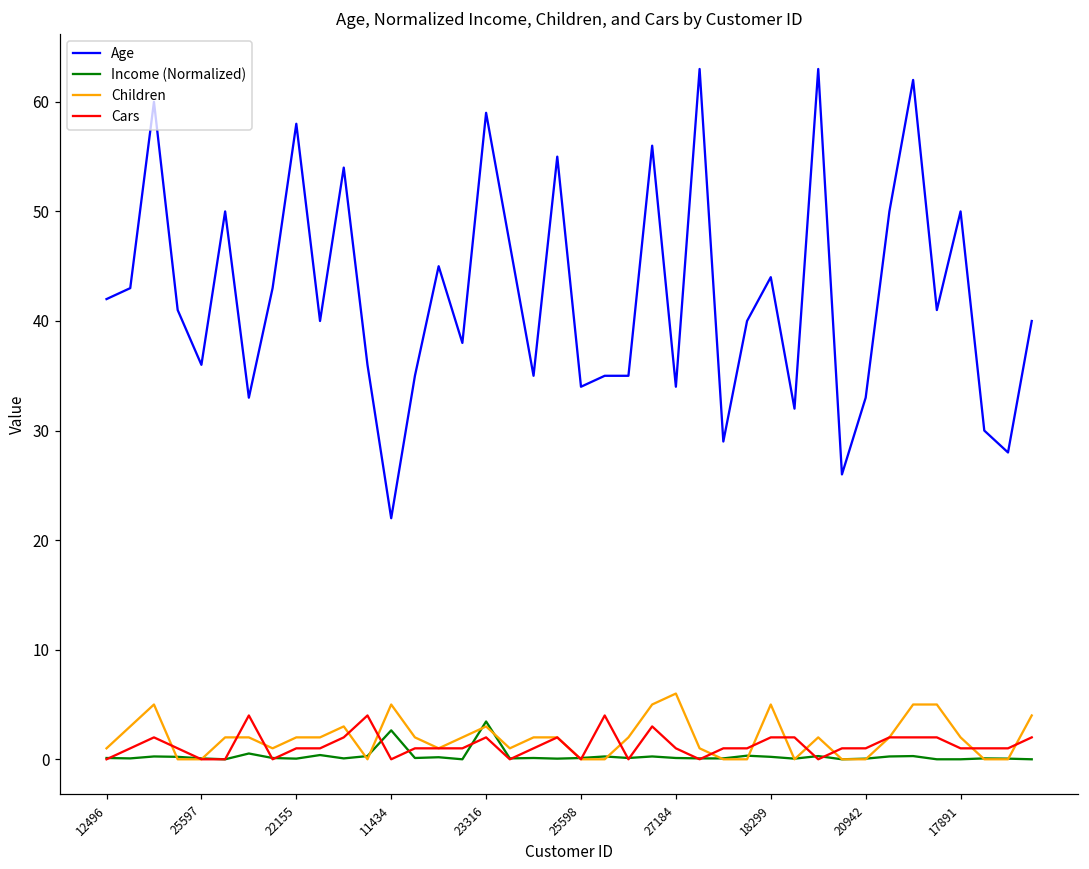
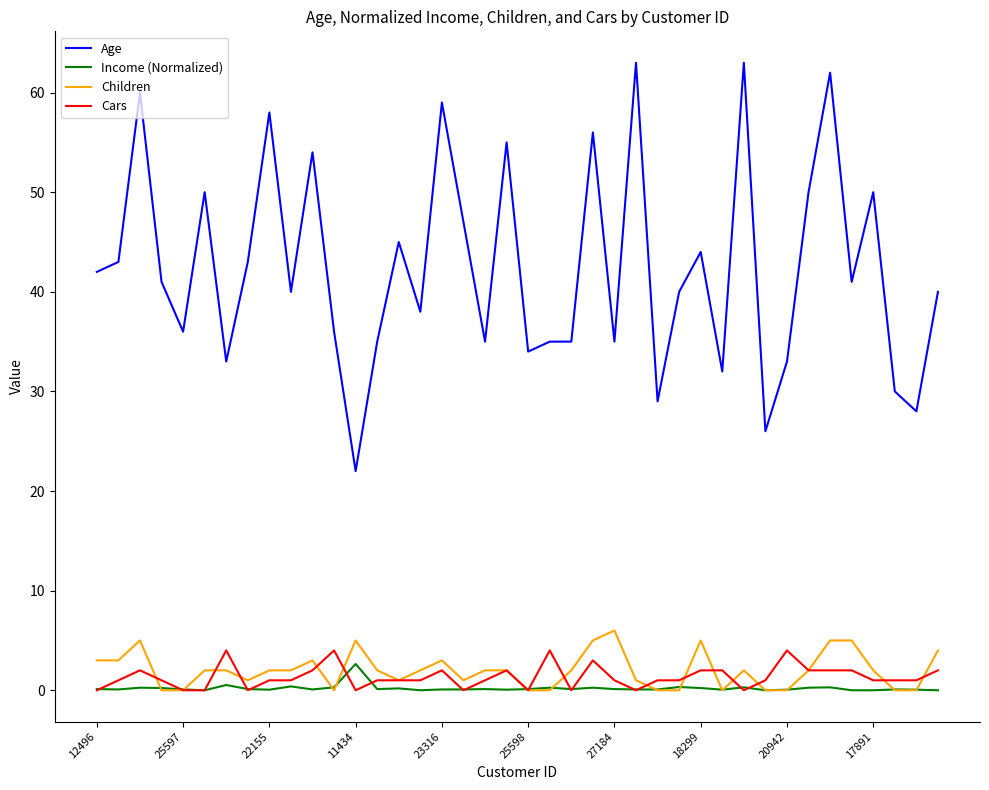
  {
    "Age": {
      "12496": 42,
      "25597": 36,
      "22155": 58,
      "11434": 22,
      "23316": 59,
      "25598": 34,
-     "27184": 34,
+     "27184": 35,
      "18299": 44,
      "20942": 33,
      "17891": 50
    },
    "Income (Normalized)": {
      "22155": 0,
      "11434": 3,
-     "23316": 3,
+     "23316": 0,
      "27184": 0,
      "18299": 0,
      "17891": 0
    },
    "Children": {
-     "12496": 1,
+     "12496": 3,
      "22155": 2,
      "11434": 5,
      "23316": 3,
      "27184": 6,
      "18299": 5,
      "17891": 2
    },
    "Cars": {
      "22155": 1,
      "11434": 0,
      "23316": 2,
      "27184": 1,
      "18299": 2,
-     "20942": 1,
+     "20942": 4,
      "17891": 1
    }
  }
